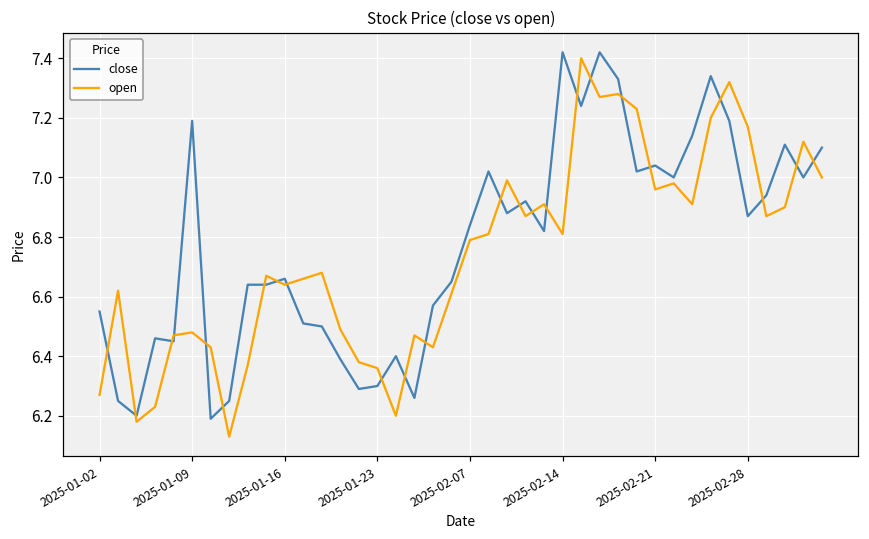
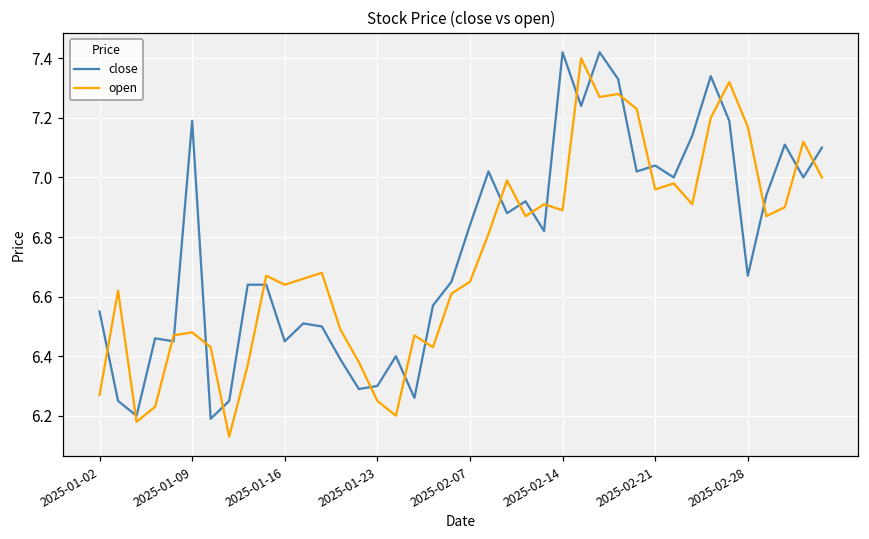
  {
    "close": {
      "2025-01-02": 6.55,
      "2025-01-09": 7.19,
-     "2025-01-16": 6.66,
+     "2025-01-16": 6.45,
      "2025-01-23": 6.30,
      "2025-02-07": 6.84,
      "2025-02-14": 7.42,
      "2025-02-21": 7.04,
-     "2025-02-28": 6.87
+     "2025-02-28": 6.67
    },
    "open": {
      "2025-01-02": 6.27,
      "2025-01-09": 6.48,
      "2025-01-16": 6.64,
-     "2025-01-23": 6.36,
-     "2025-02-07": 6.79,
-     "2025-02-14": 6.81,
+     "2025-01-23": 6.25,
+     "2025-02-07": 6.65,
+     "2025-02-14": 6.89,
      "2025-02-21": 6.96,
      "2025-02-28": 7.17
    }
  }
